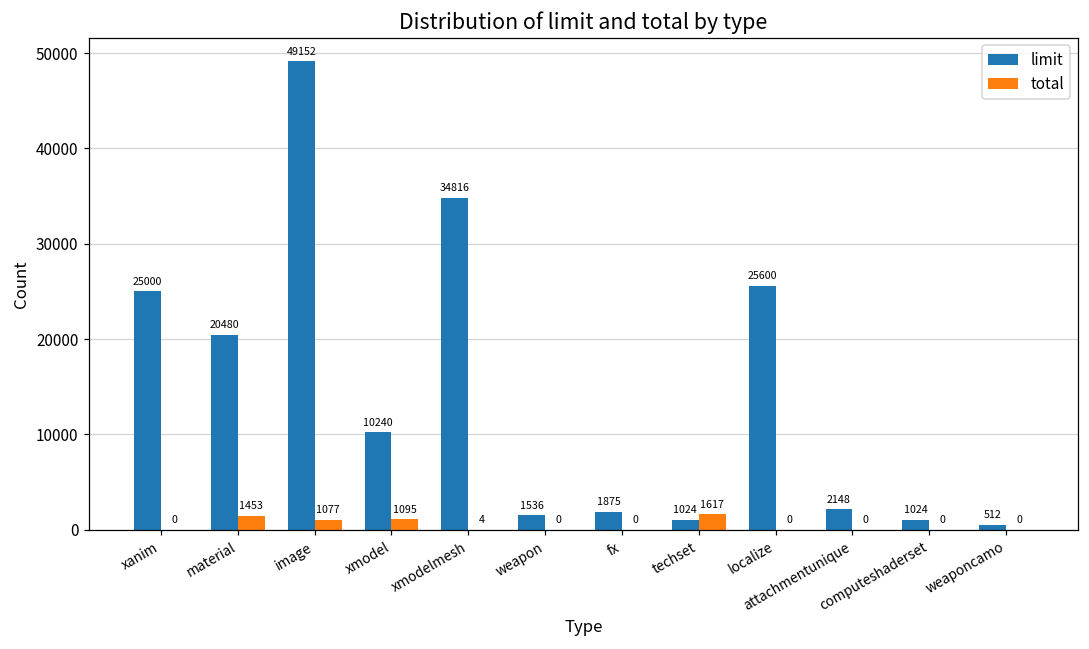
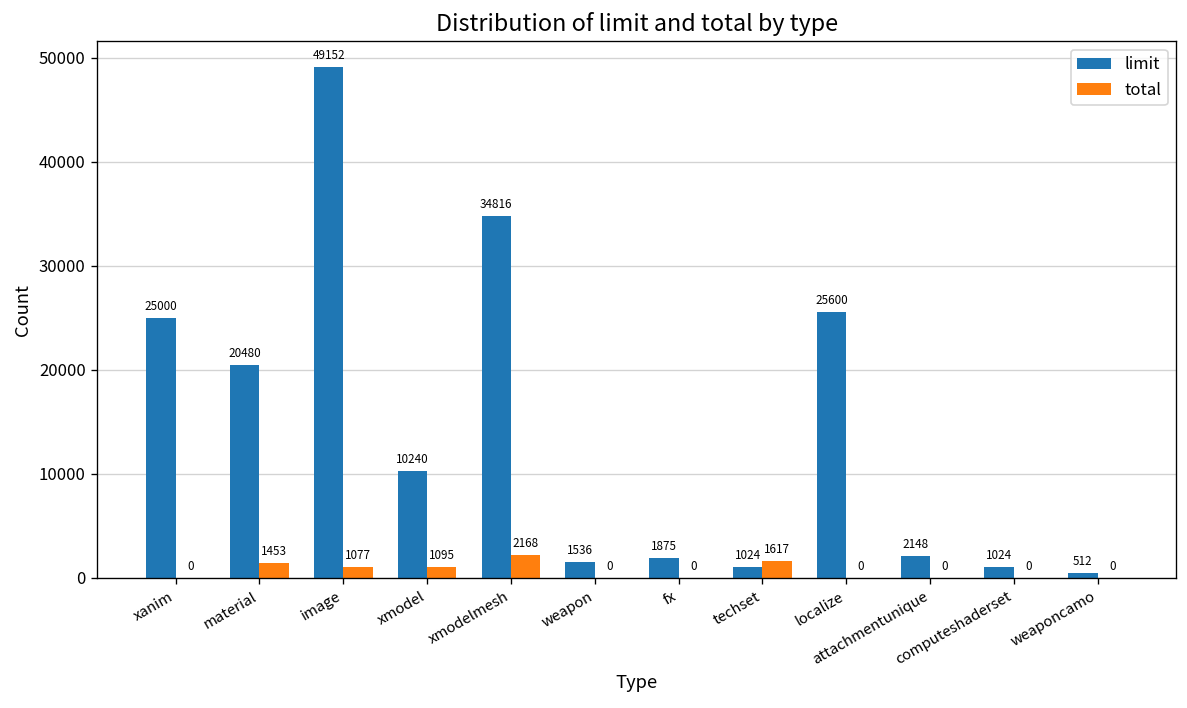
  {
    "limit": {
      "xanim": 25000,
      "material": 20480,
      "image": 49152,
      "xmodel": 10240,
      "xmodelmesh": 34816,
      "weapon": 1536,
      "fx": 1875,
      "techset": 1024,
      "localize": 25600,
      "attachmentunique": 2148,
      "computeshaderset": 1024,
      "weaponcamo": 512
    },
    "total": {
      "xanim": 0,
      "material": 1453,
      "image": 1077,
      "xmodel": 1095,
-     "xmodelmesh": 4,
+     "xmodelmesh": 2168,
      "weapon": 0,
      "fx": 0,
      "techset": 1617,
      "localize": 0,
      "attachmentunique": 0,
      "computeshaderset": 0,
      "weaponcamo": 0
    }
  }
